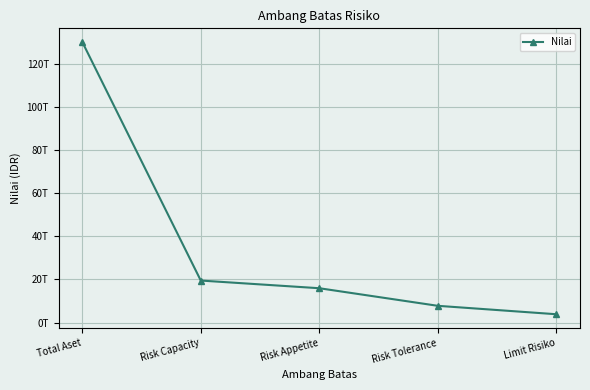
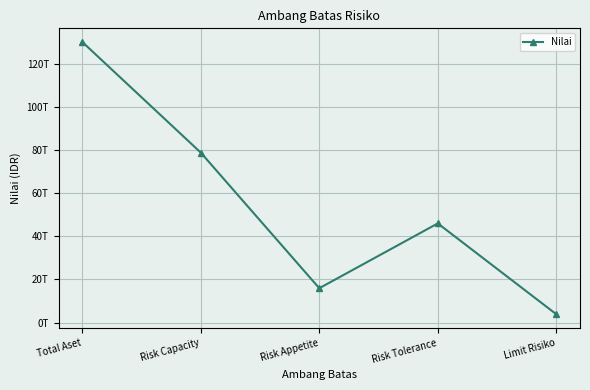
  {
    "Total Aset": "130T",
-   "Risk Capacity": "20T",
+   "Risk Capacity": "79T",
    "Risk Appetite": "16T",
-   "Risk Tolerance": "8T",
+   "Risk Tolerance": "46T",
    "Limit Risiko": "4T"
  }
